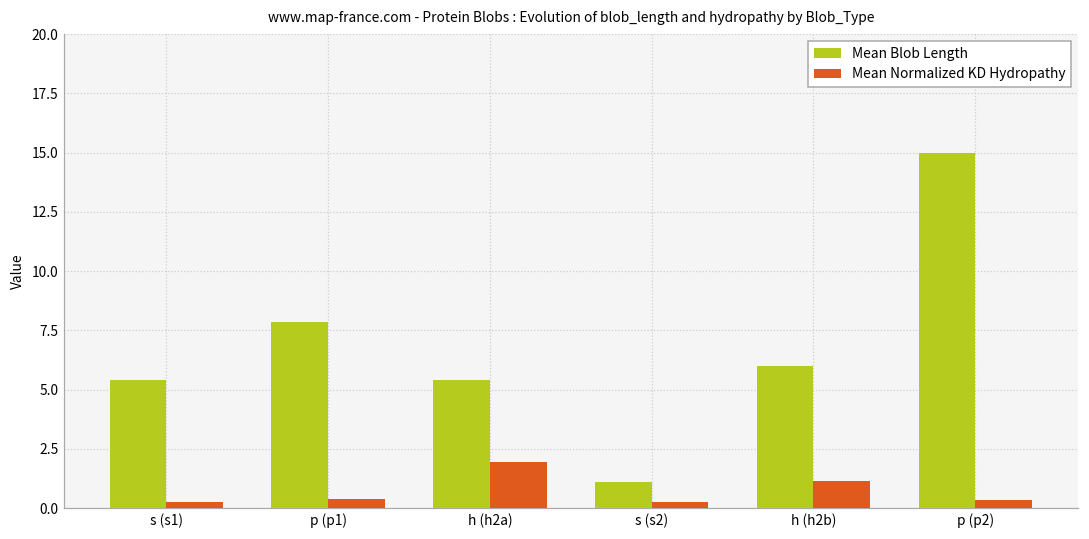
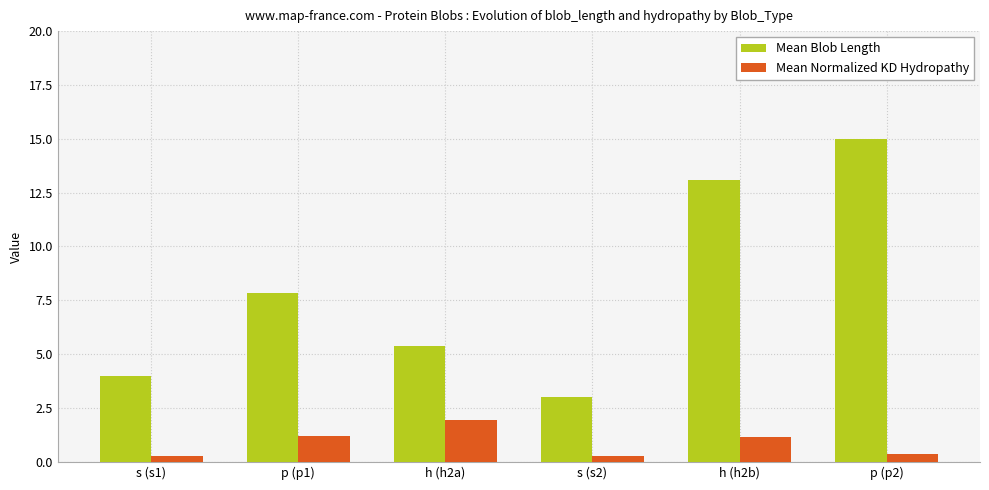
  {
    "Mean Blob Length": {
-     "s (s1)": 5.4,
+     "s (s1)": 4.0,
      "p (p1)": 7.8,
      "h (h2a)": 5.4,
-     "s (s2)": 1.1,
-     "h (h2b)": 6.0,
+     "s (s2)": 3.0,
+     "h (h2b)": 13.1,
      "p (p2)": 15.0
    },
    "Mean Normalized KD Hydropathy": {
      "s (s1)": 0.3,
-     "p (p1)": 0.4,
+     "p (p1)": 1.2,
      "h (h2a)": 1.9,
      "s (s2)": 0.3,
      "h (h2b)": 1.1,
      "p (p2)": 0.3
    }
  }
